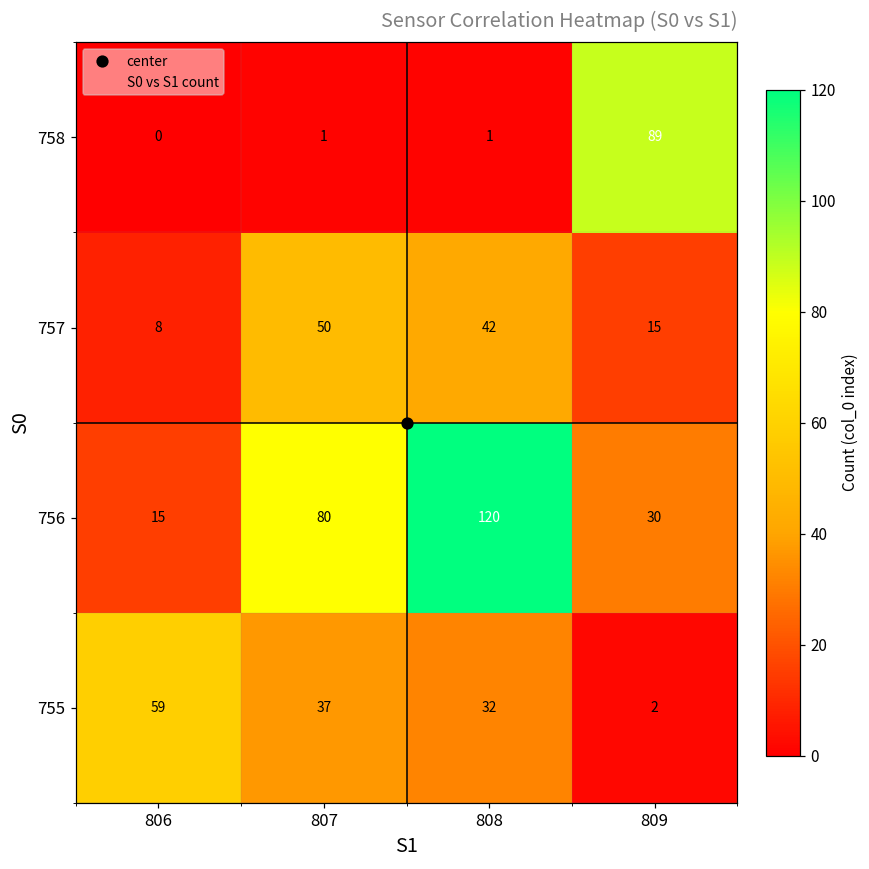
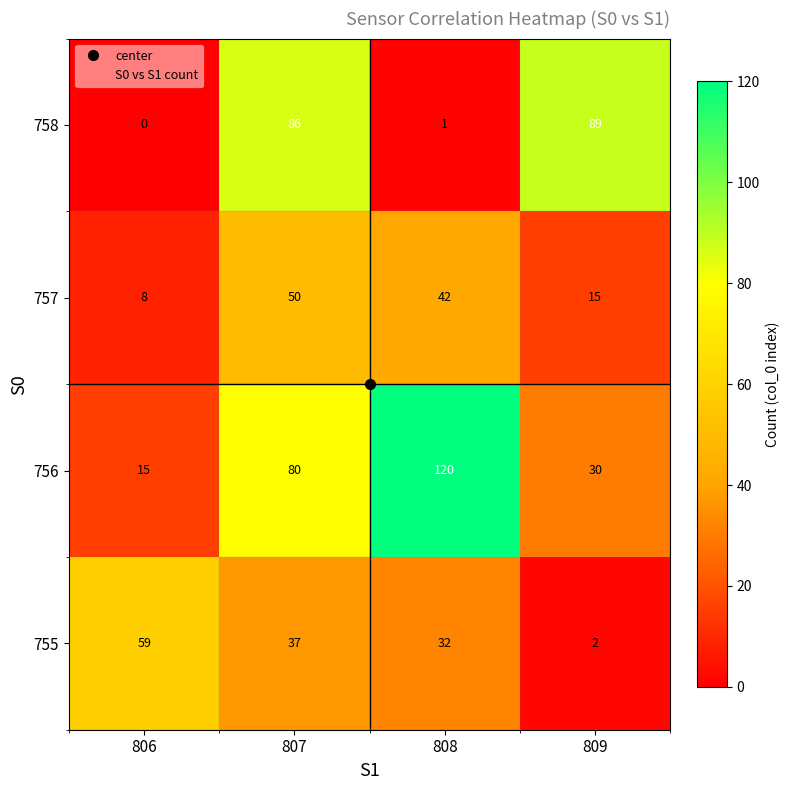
  {
    "758": {
      "806": 0,
-     "807": 1,
+     "807": 86,
      "808": 1,
      "809": 89
    },
    "757": {
      "806": 8,
      "807": 50,
      "808": 42,
      "809": 15
    },
    "756": {
      "806": 15,
      "807": 80,
      "808": 120,
      "809": 30
    },
    "755": {
      "806": 59,
      "807": 37,
      "808": 32,
      "809": 2
    }
  }
